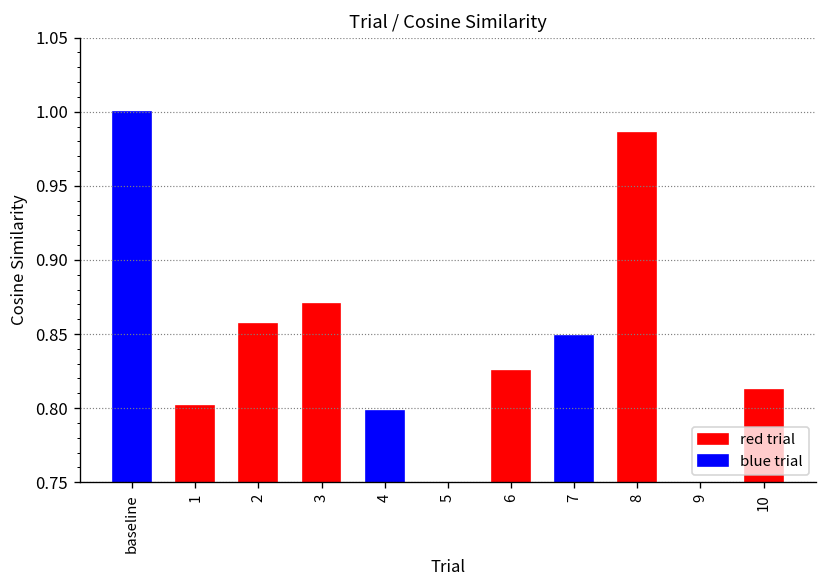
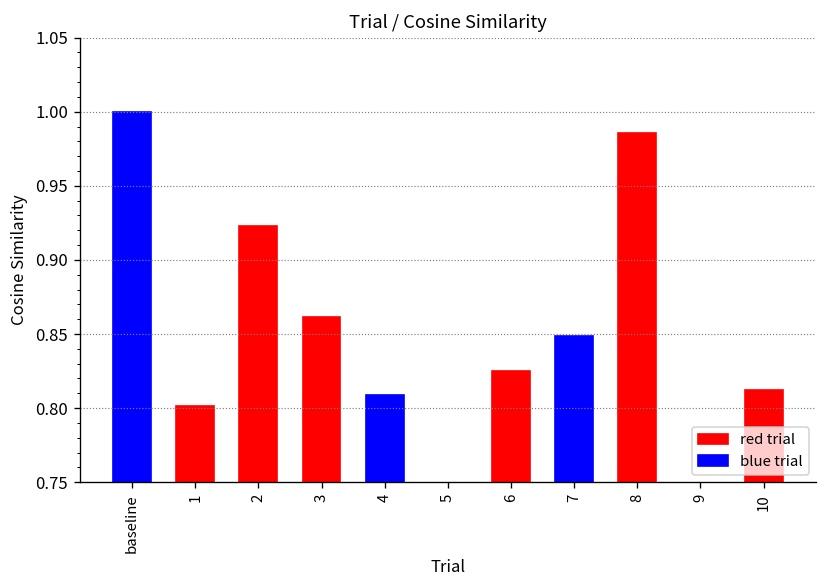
  {
    "baseline": 1.000,
    "1": 0.801,
-   "2": 0.857,
-   "3": 0.870,
-   "4": 0.798,
+   "2": 0.923,
+   "3": 0.861,
+   "4": 0.809,
    "6": 0.825,
    "7": 0.849,
    "8": 0.986,
    "10": 0.812
  }
